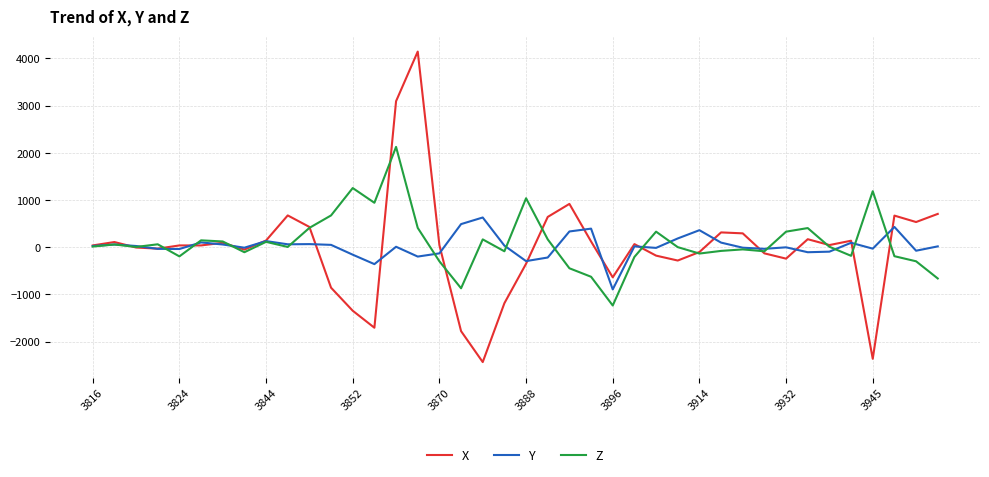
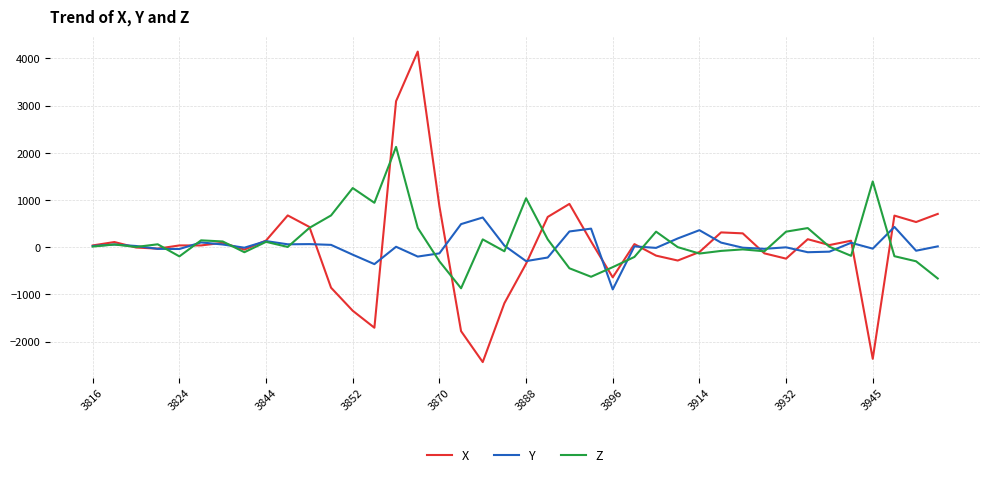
  {
    "X": {
      "3824": 0,
      "3852": -1300,
-     "3870": 0,
+     "3870": 900,
      "3888": -400,
      "3896": -600,
      "3932": -200,
      "3945": -2400
    },
    "Y": {
      "3824": 0,
      "3852": -200,
      "3870": -100,
      "3888": -300,
      "3896": -900,
      "3914": 400,
      "3932": 0,
      "3945": 0
    },
    "Z": {
      "3824": -200,
      "3852": 1300,
      "3870": -300,
      "3888": 1000,
-     "3896": -1200,
+     "3896": -400,
      "3932": 300,
-     "3945": 1200
+     "3945": 1400
    }
  }
